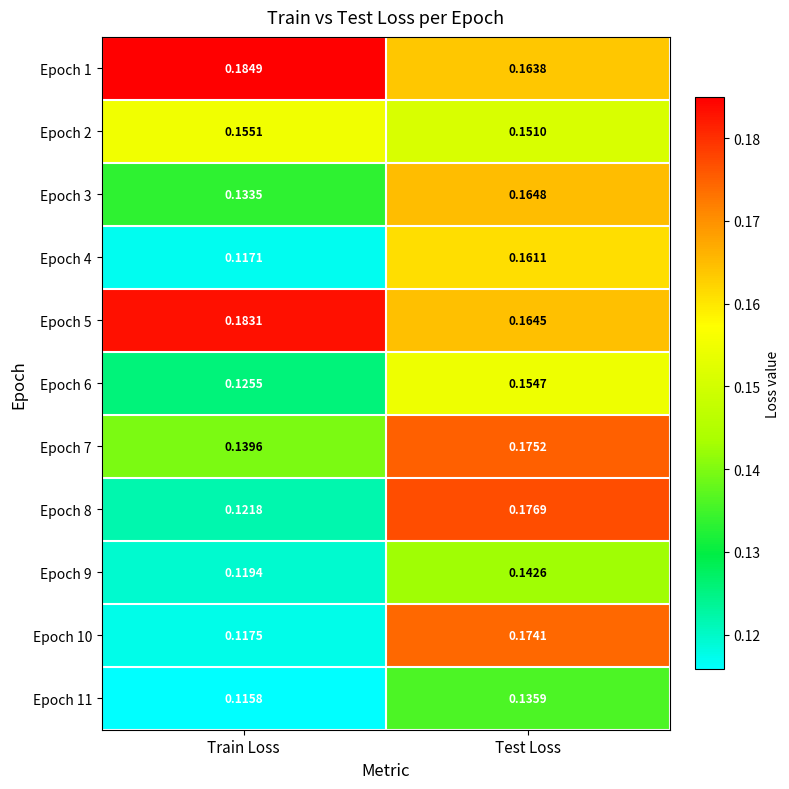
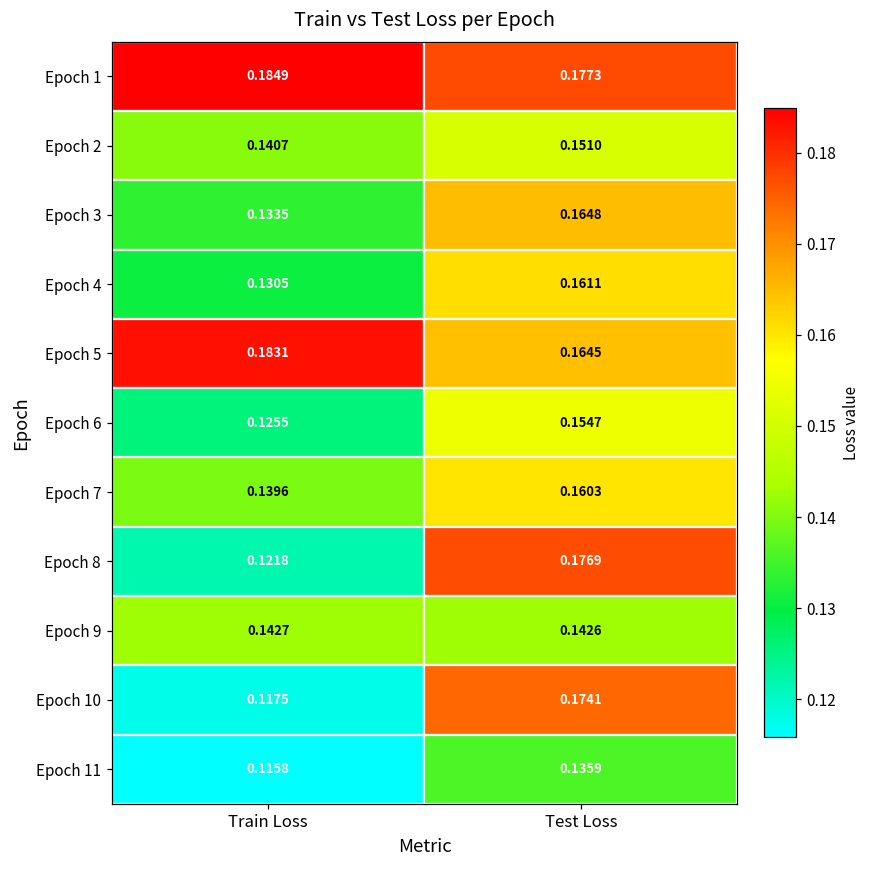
  {
    "Epoch 1": {
      "Train Loss": 0.1849,
-     "Test Loss": 0.1638
+     "Test Loss": 0.1773
    },
    "Epoch 2": {
-     "Train Loss": 0.1551,
+     "Train Loss": 0.1407,
      "Test Loss": 0.1510
    },
    "Epoch 3": {
      "Train Loss": 0.1335,
      "Test Loss": 0.1648
    },
    "Epoch 4": {
-     "Train Loss": 0.1171,
+     "Train Loss": 0.1305,
      "Test Loss": 0.1611
    },
    "Epoch 5": {
      "Train Loss": 0.1831,
      "Test Loss": 0.1645
    },
    "Epoch 6": {
      "Train Loss": 0.1255,
      "Test Loss": 0.1547
    },
    "Epoch 7": {
      "Train Loss": 0.1396,
-     "Test Loss": 0.1752
+     "Test Loss": 0.1603
    },
    "Epoch 8": {
      "Train Loss": 0.1218,
      "Test Loss": 0.1769
    },
    "Epoch 9": {
-     "Train Loss": 0.1194,
+     "Train Loss": 0.1427,
      "Test Loss": 0.1426
    },
    "Epoch 10": {
      "Train Loss": 0.1175,
      "Test Loss": 0.1741
    },
    "Epoch 11": {
      "Train Loss": 0.1158,
      "Test Loss": 0.1359
    }
  }
